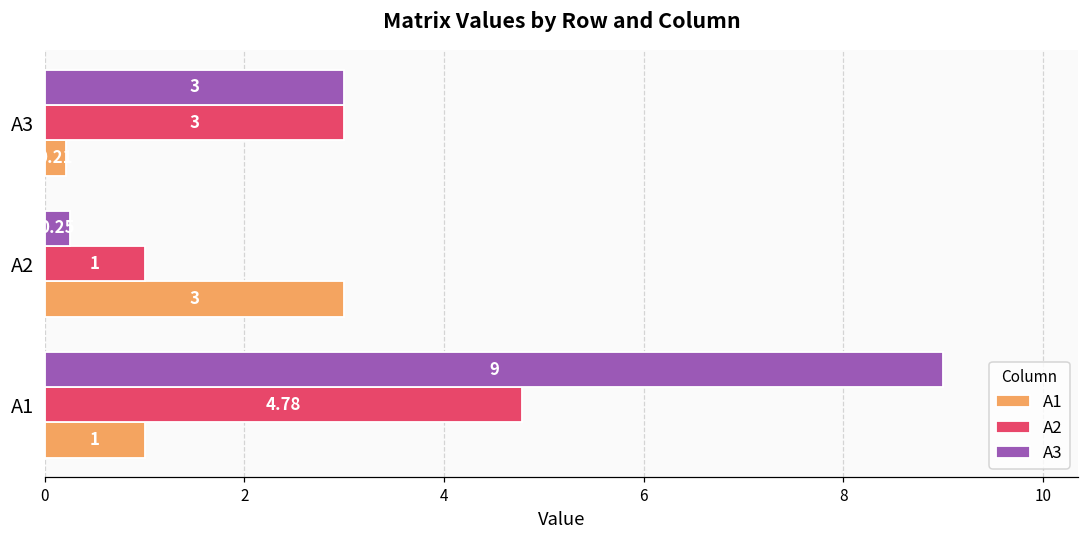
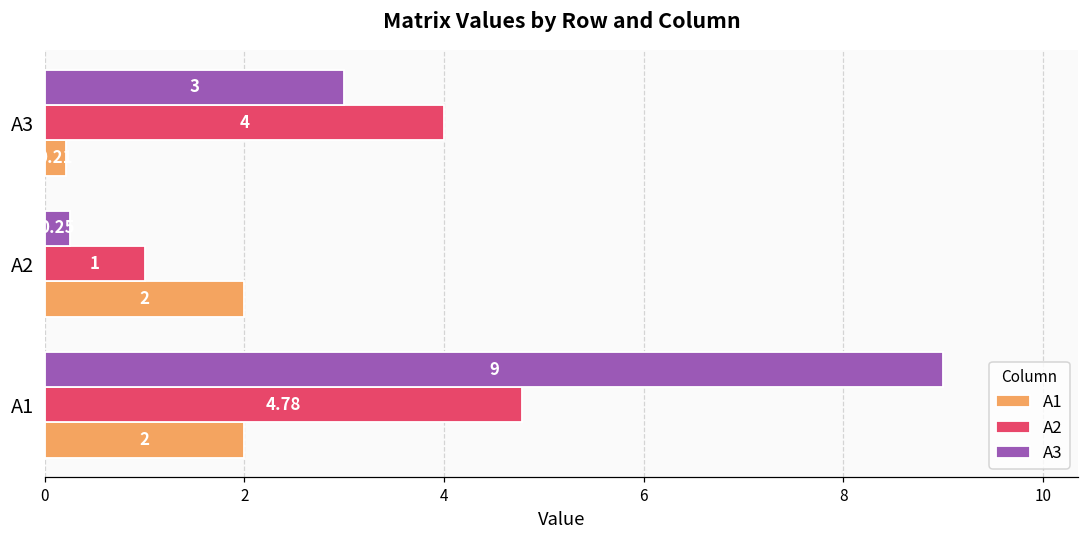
  {
    "A1": {
-     "A2": 3,
-     "A1": 1
+     "A2": 2,
+     "A1": 2
    },
    "A2": {
-     "A3": 3,
+     "A3": 4,
      "A2": 1,
      "A1": 4.78
    },
    "A3": {
      "A3": 3,
      "A2": 0.25,
      "A1": 9
    }
  }
